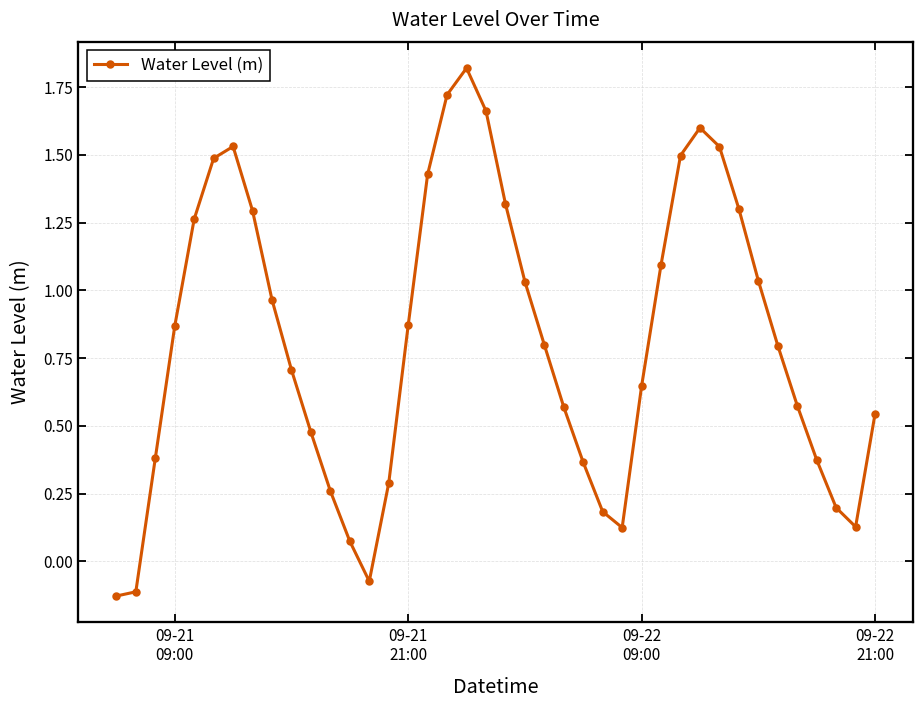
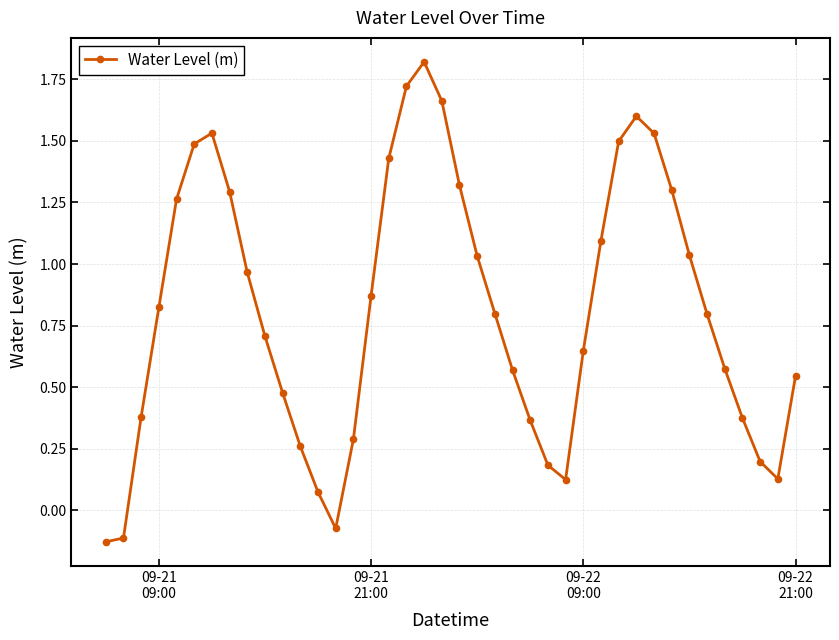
  {
-   "09-21 09:00": 0.87,
+   "09-21 09:00": 0.82,
    "09-21 21:00": 0.87,
    "09-22 09:00": 0.65,
    "09-22 21:00": 0.54
  }
